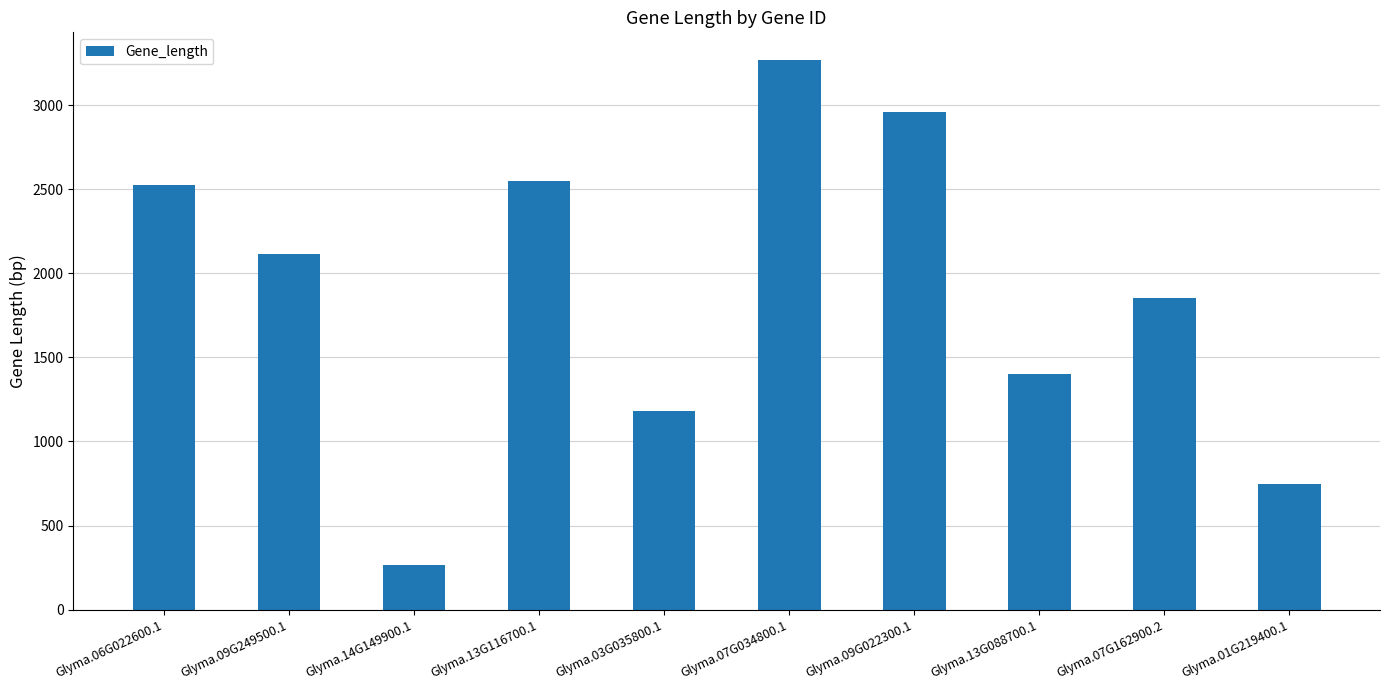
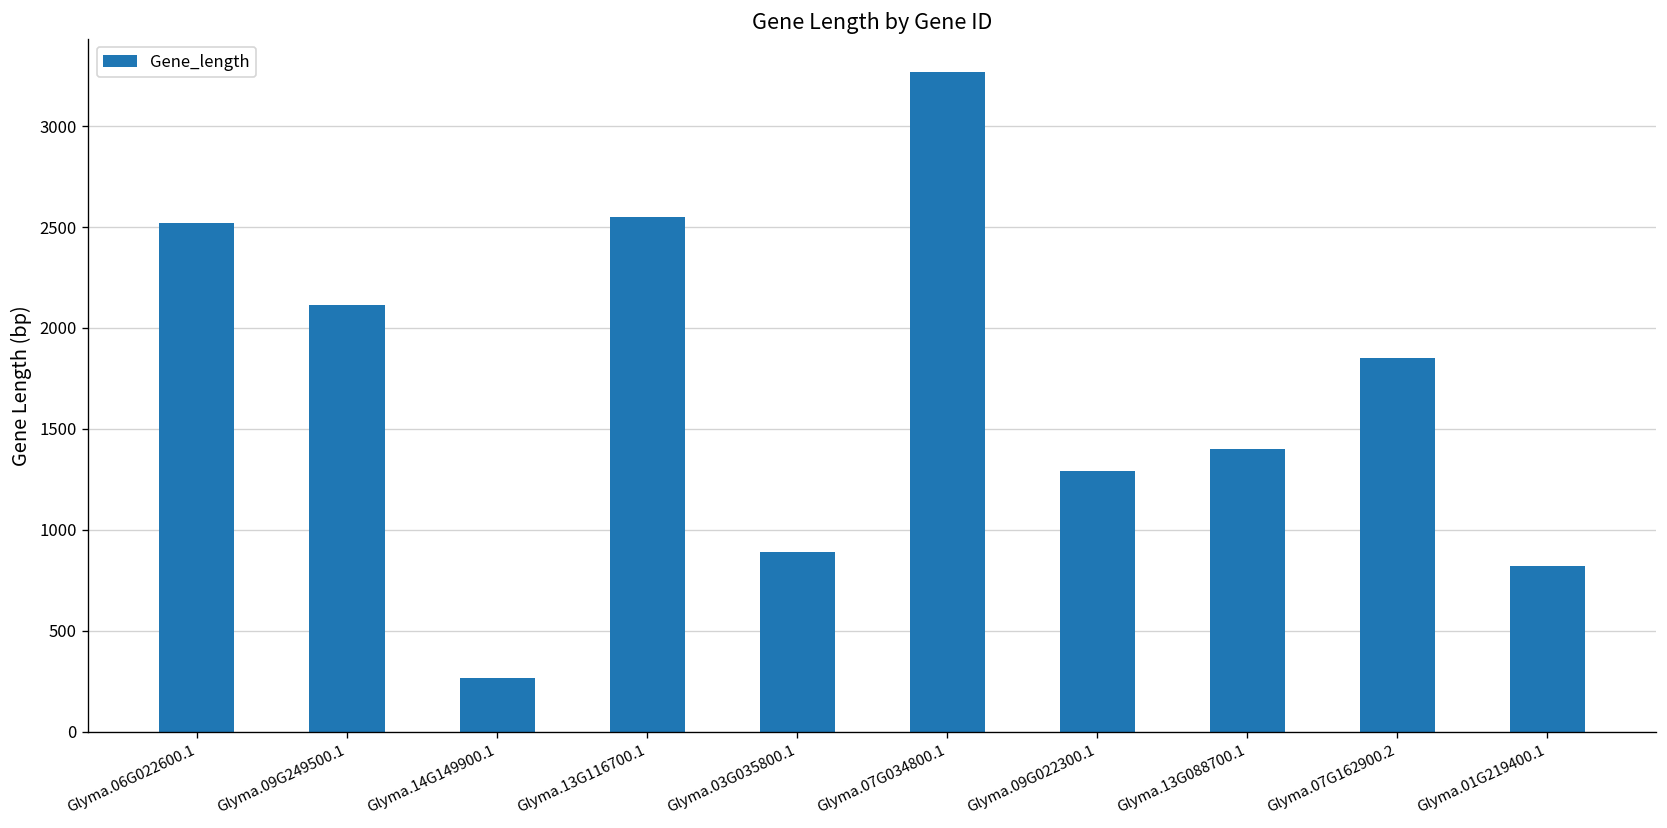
  {
    "Glyma.06G022600.1": 2520,
    "Glyma.09G249500.1": 2110,
    "Glyma.14G149900.1": 270,
    "Glyma.13G116700.1": 2550,
-   "Glyma.03G035800.1": 1180,
+   "Glyma.03G035800.1": 890,
    "Glyma.07G034800.1": 3270,
-   "Glyma.09G022300.1": 2960,
+   "Glyma.09G022300.1": 1290,
    "Glyma.13G088700.1": 1400,
    "Glyma.07G162900.2": 1850,
-   "Glyma.01G219400.1": 750
+   "Glyma.01G219400.1": 820
  }
